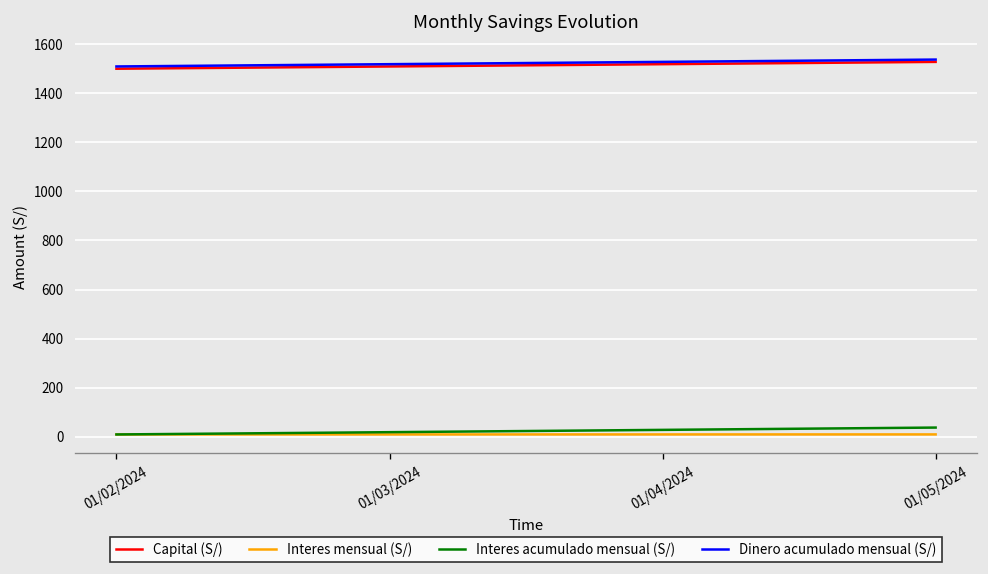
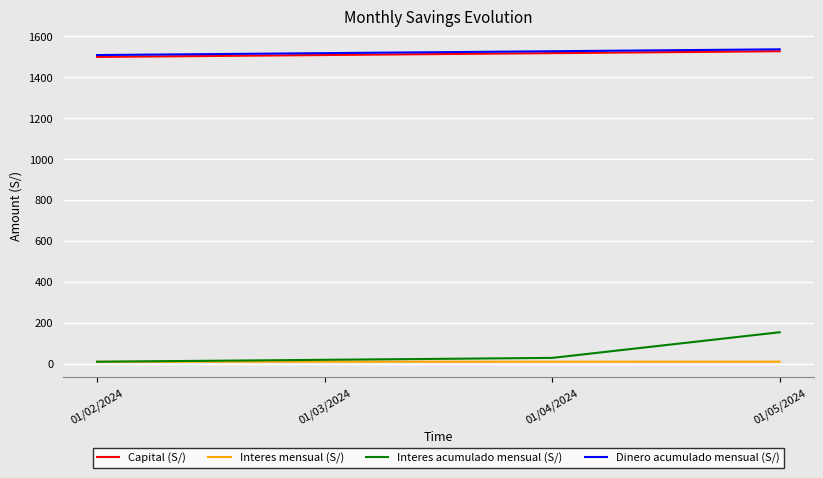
  {
    "Interes mensual (S/)": {
      "01/04/2024": 10,
      "01/05/2024": 10
    },
    "Interes acumulado mensual (S/)": {
      "01/04/2024": 30,
-     "01/05/2024": 40
+     "01/05/2024": 150
    }
  }
